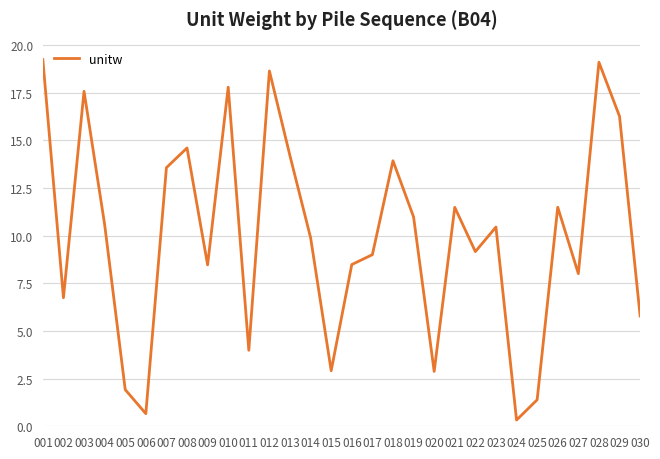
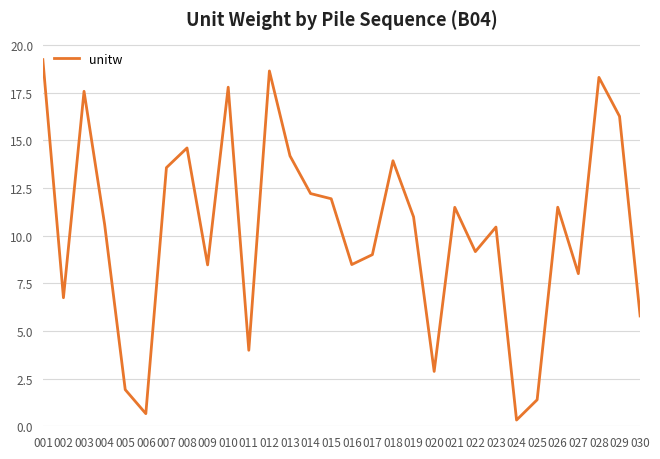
  {
    "001": 19.2,
    "002": 6.7,
    "003": 17.6,
    "004": 10.6,
    "005": 1.9,
    "006": 0.7,
    "007": 13.6,
    "008": 14.6,
    "009": 8.5,
    "010": 17.8,
    "011": 4.0,
    "012": 18.6,
    "013": 14.2,
-   "014": 9.9,
-   "015": 2.9,
+   "014": 12.2,
+   "015": 11.9,
    "016": 8.5,
    "017": 9.0,
    "018": 13.9,
    "019": 11.0,
    "020": 2.9,
    "021": 11.5,
    "022": 9.2,
    "023": 10.4,
    "024": 0.3,
    "025": 1.4,
    "026": 11.5,
    "027": 8.0,
-   "028": 19.1,
+   "028": 18.3,
    "029": 16.3,
    "030": 5.8
  }
